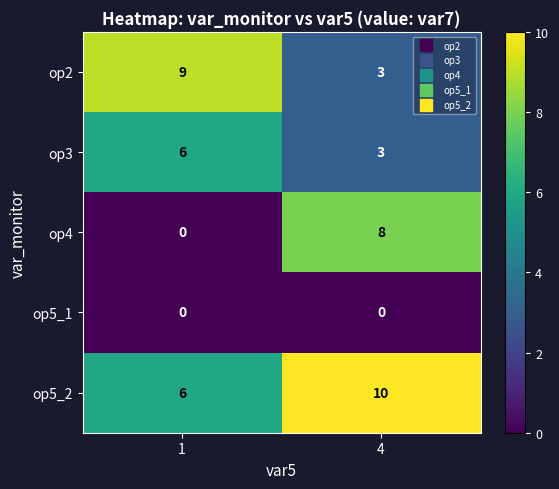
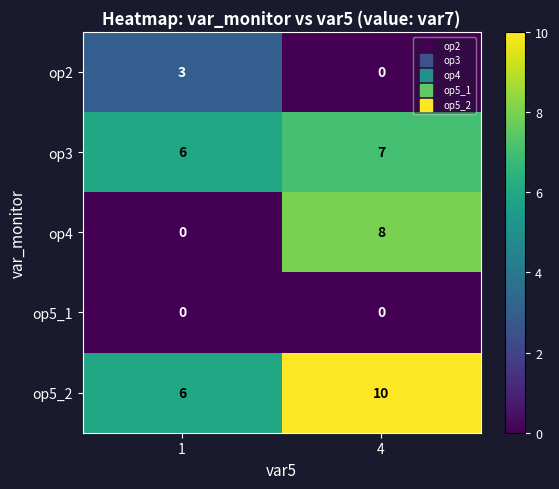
  {
    "op2": {
-     "1": 9,
-     "4": 3
+     "1": 3,
+     "4": 0
    },
    "op3": {
      "1": 6,
-     "4": 3
+     "4": 7
    },
    "op4": {
      "1": 0,
      "4": 8
    },
    "op5_1": {
      "1": 0,
      "4": 0
    },
    "op5_2": {
      "1": 6,
      "4": 10
    }
  }
